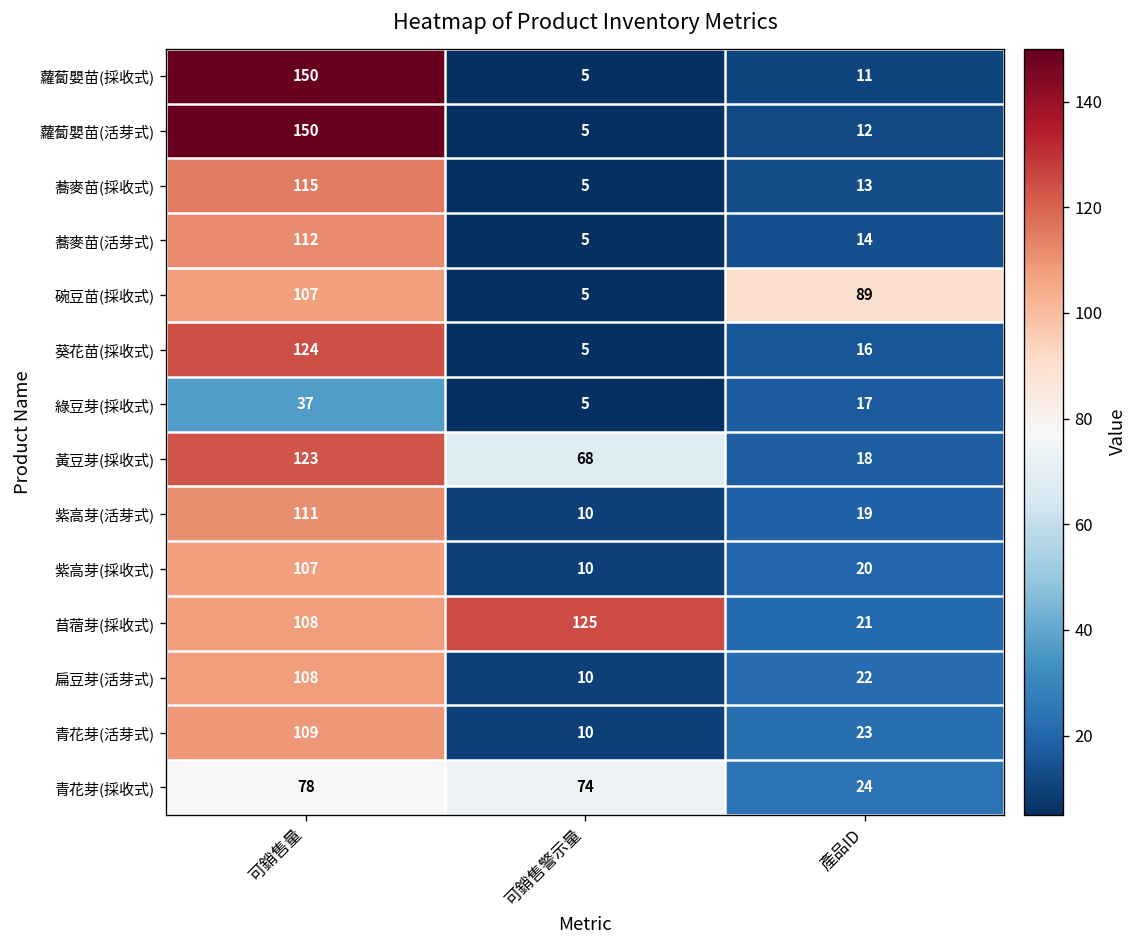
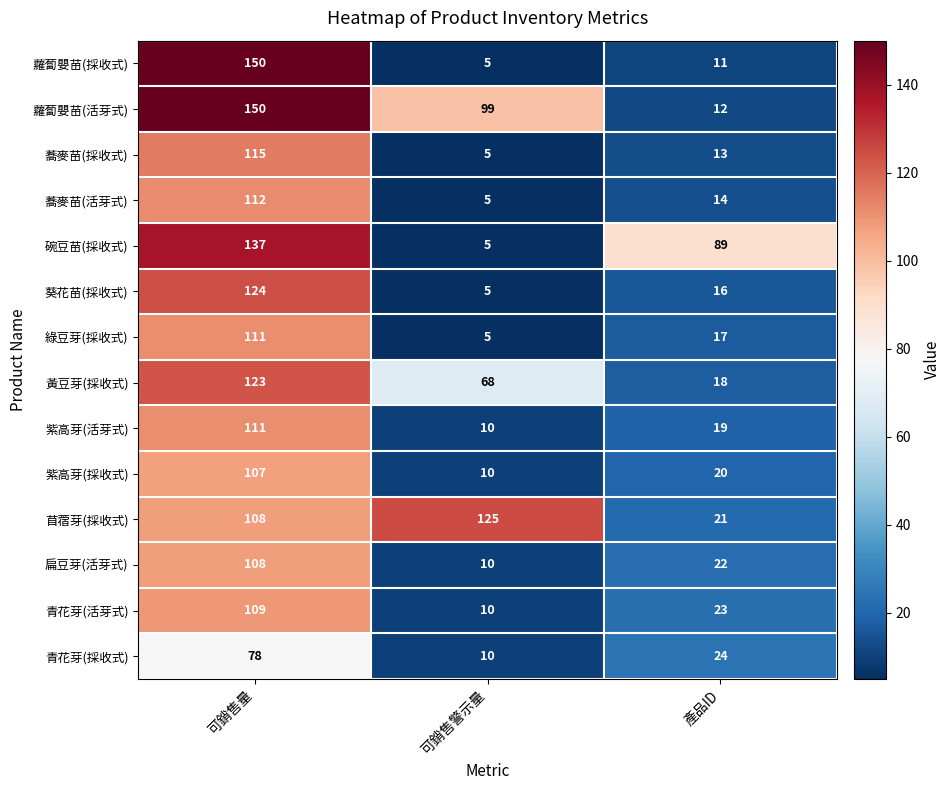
  {
    "蘿蔔嬰苗(採收式)": {
      "可銷售量": 150,
      "可銷售警示量": 5,
      "產品ID": 11
    },
    "蘿蔔嬰苗(活芽式)": {
      "可銷售量": 150,
-     "可銷售警示量": 5,
+     "可銷售警示量": 99,
      "產品ID": 12
    },
    "蕎麥苗(採收式)": {
      "可銷售量": 115,
      "可銷售警示量": 5,
      "產品ID": 13
    },
    "蕎麥苗(活芽式)": {
      "可銷售量": 112,
      "可銷售警示量": 5,
      "產品ID": 14
    },
    "碗豆苗(採收式)": {
-     "可銷售量": 107,
+     "可銷售量": 137,
      "可銷售警示量": 5,
      "產品ID": 89
    },
    "葵花苗(採收式)": {
      "可銷售量": 124,
      "可銷售警示量": 5,
      "產品ID": 16
    },
    "綠豆芽(採收式)": {
-     "可銷售量": 37,
+     "可銷售量": 111,
      "可銷售警示量": 5,
      "產品ID": 17
    },
    "黃豆芽(採收式)": {
      "可銷售量": 123,
      "可銷售警示量": 68,
      "產品ID": 18
    },
    "紫高芽(活芽式)": {
      "可銷售量": 111,
      "可銷售警示量": 10,
      "產品ID": 19
    },
    "紫高芽(採收式)": {
      "可銷售量": 107,
      "可銷售警示量": 10,
      "產品ID": 20
    },
    "苜蓿芽(採收式)": {
      "可銷售量": 108,
      "可銷售警示量": 125,
      "產品ID": 21
    },
    "扁豆芽(活芽式)": {
      "可銷售量": 108,
      "可銷售警示量": 10,
      "產品ID": 22
    },
    "青花芽(活芽式)": {
      "可銷售量": 109,
      "可銷售警示量": 10,
      "產品ID": 23
    },
    "青花芽(採收式)": {
      "可銷售量": 78,
-     "可銷售警示量": 74,
+     "可銷售警示量": 10,
      "產品ID": 24
    }
  }
